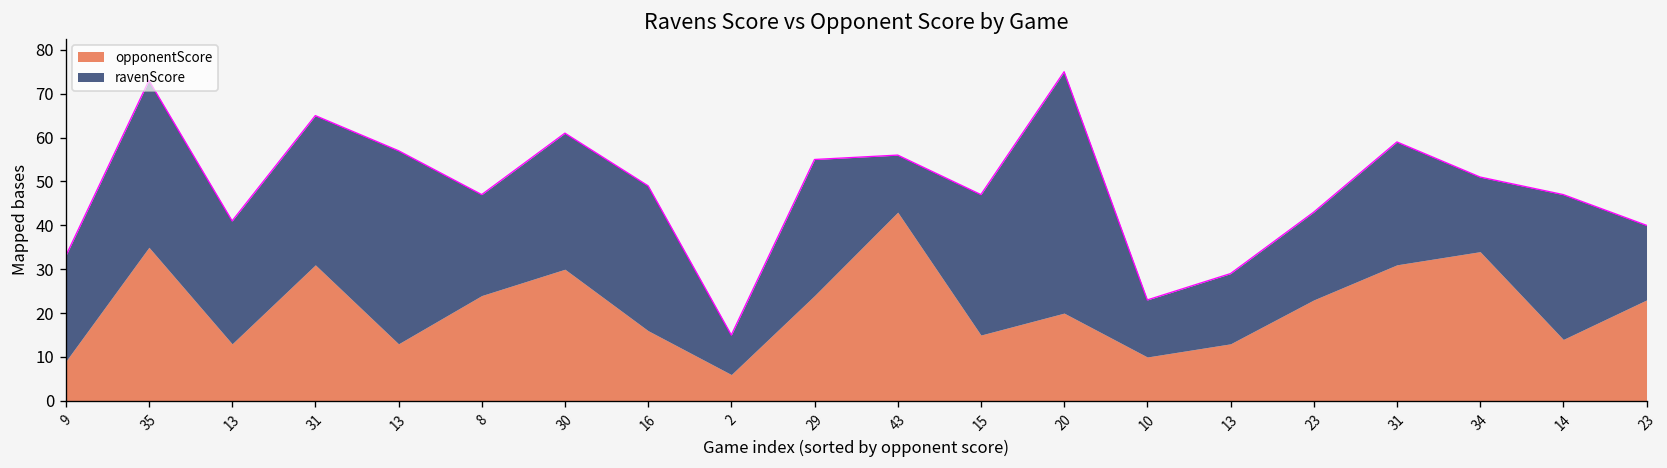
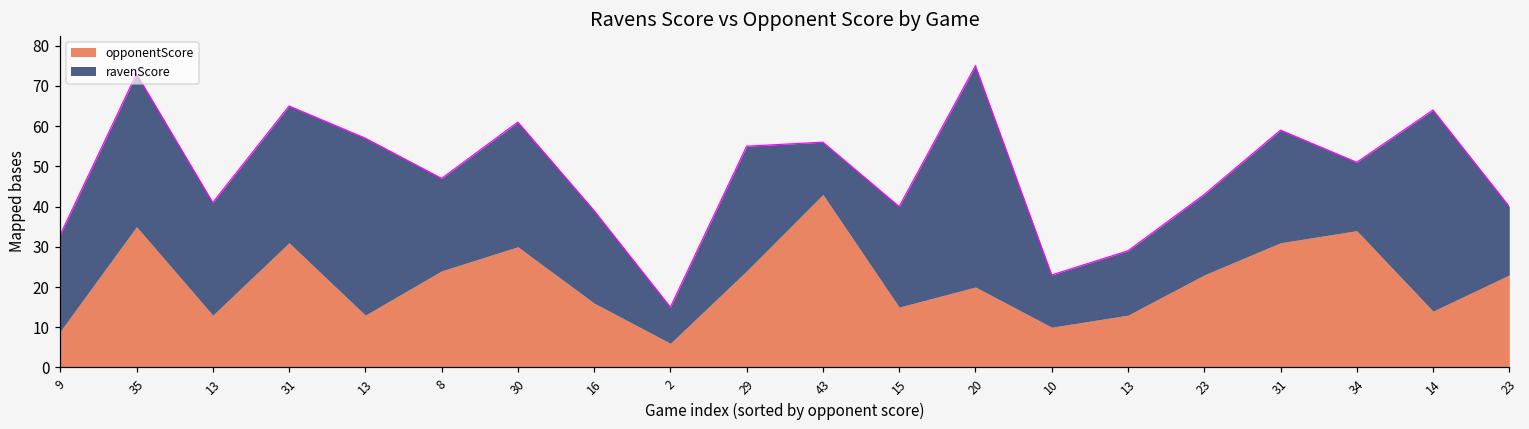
  {
    "opponentScore": {
      "9": 9,
      "35": 35,
      "8": 24,
      "30": 30,
      "16": 16,
      "2": 6,
      "29": 24,
      "43": 43,
      "15": 15,
      "20": 20,
      "10": 10,
      "34": 34,
      "14": 14
    },
    "ravenScore": {
      "9": 24,
      "8": 23,
      "30": 31,
-     "16": 33,
+     "16": 23,
      "2": 9,
      "29": 31,
      "43": 13,
-     "15": 32,
+     "15": 25,
      "20": 55,
      "10": 13,
      "34": 17,
-     "14": 33
+     "14": 50
    }
  }
